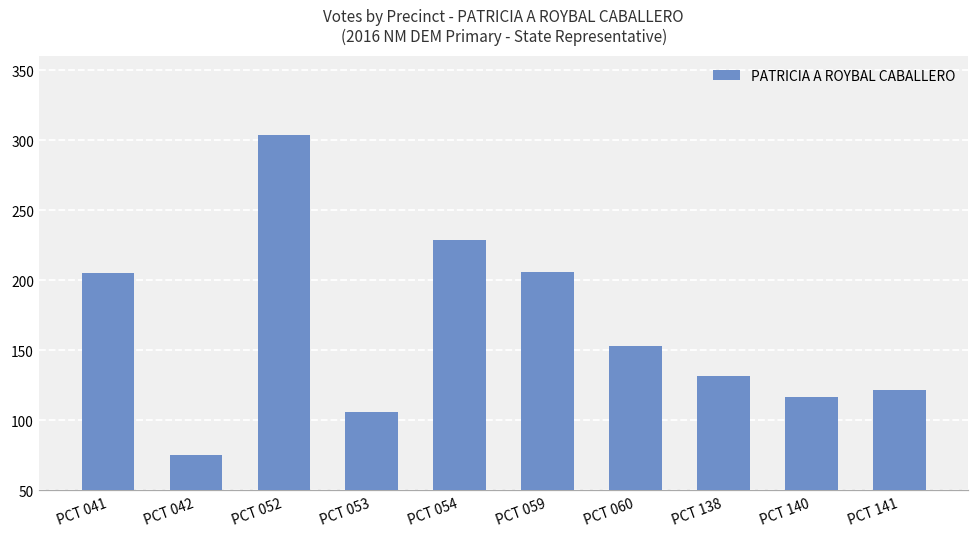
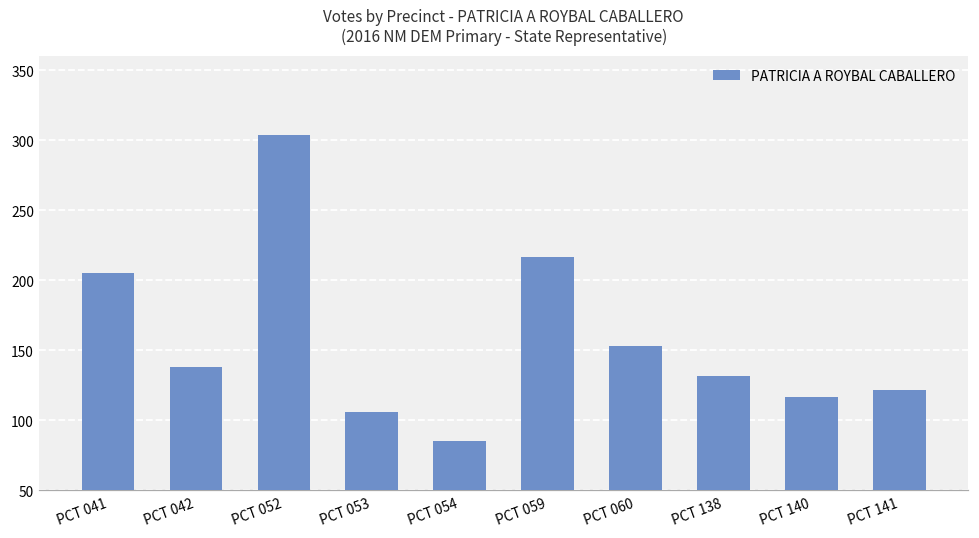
  {
    "PCT 041": 205,
-   "PCT 042": 75,
+   "PCT 042": 138,
    "PCT 052": 304,
    "PCT 053": 106,
-   "PCT 054": 229,
-   "PCT 059": 206,
+   "PCT 054": 85,
+   "PCT 059": 217,
    "PCT 060": 153,
    "PCT 138": 132,
    "PCT 140": 117,
    "PCT 141": 122
  }
